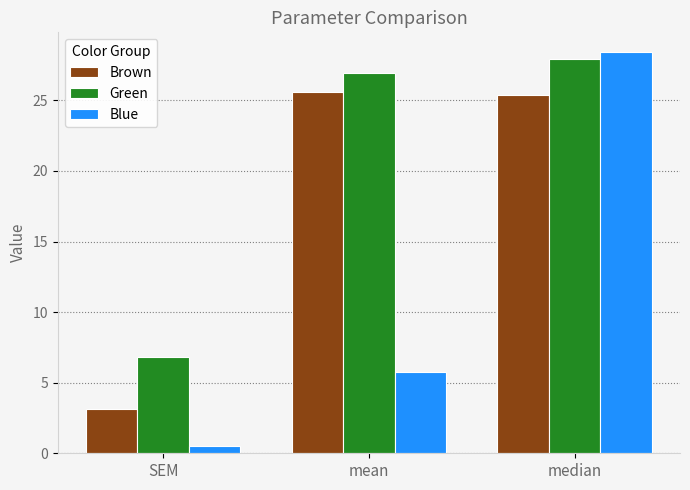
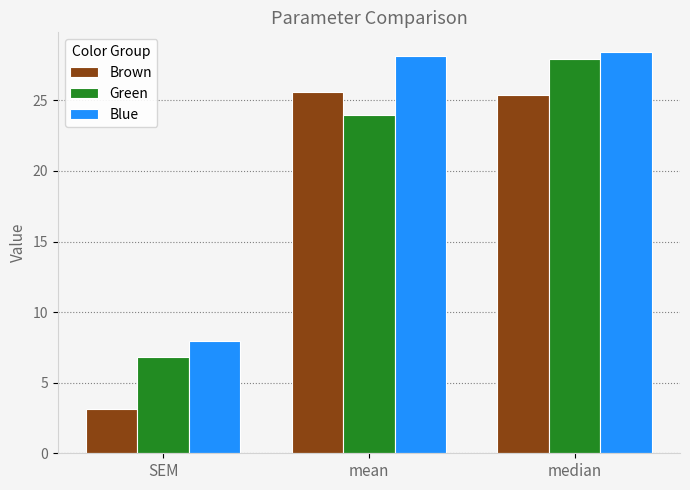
  {
    "Brown": {
      "SEM": 3.1,
      "mean": 25.6,
      "median": 25.4
    },
    "Green": {
      "SEM": 6.8,
-     "mean": 26.9,
+     "mean": 23.9,
      "median": 27.9
    },
    "Blue": {
-     "SEM": 0.5,
-     "mean": 5.8,
+     "SEM": 8.0,
+     "mean": 28.2,
      "median": 28.4
    }
  }
